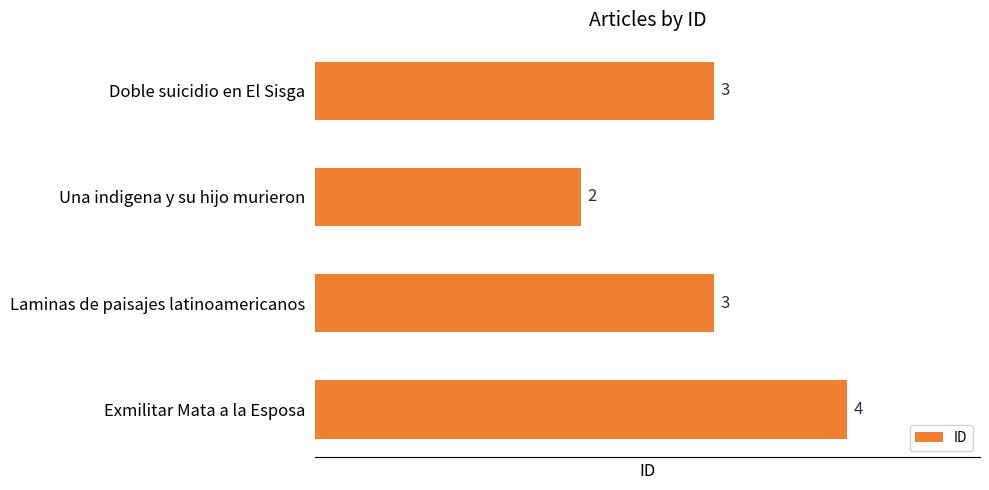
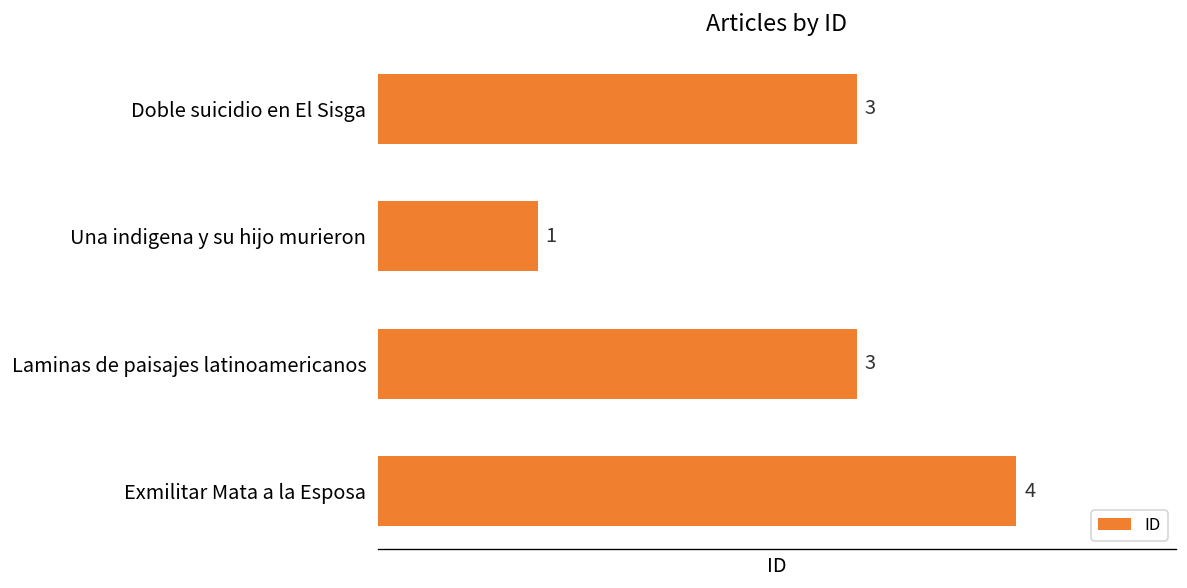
  {
    "Doble suicidio en El Sisga": 3,
-   "Una indigena y su hijo murieron": 2,
+   "Una indigena y su hijo murieron": 1,
    "Laminas de paisajes latinoamericanos": 3,
    "Exmilitar Mata a la Esposa": 4
  }
